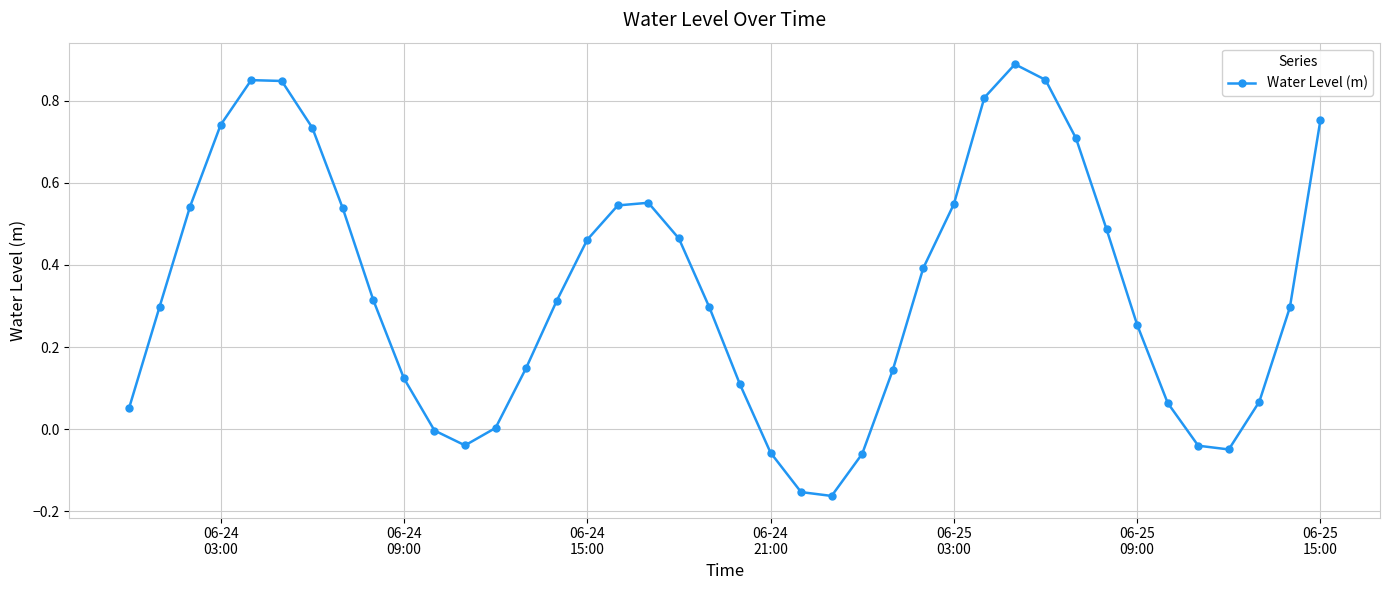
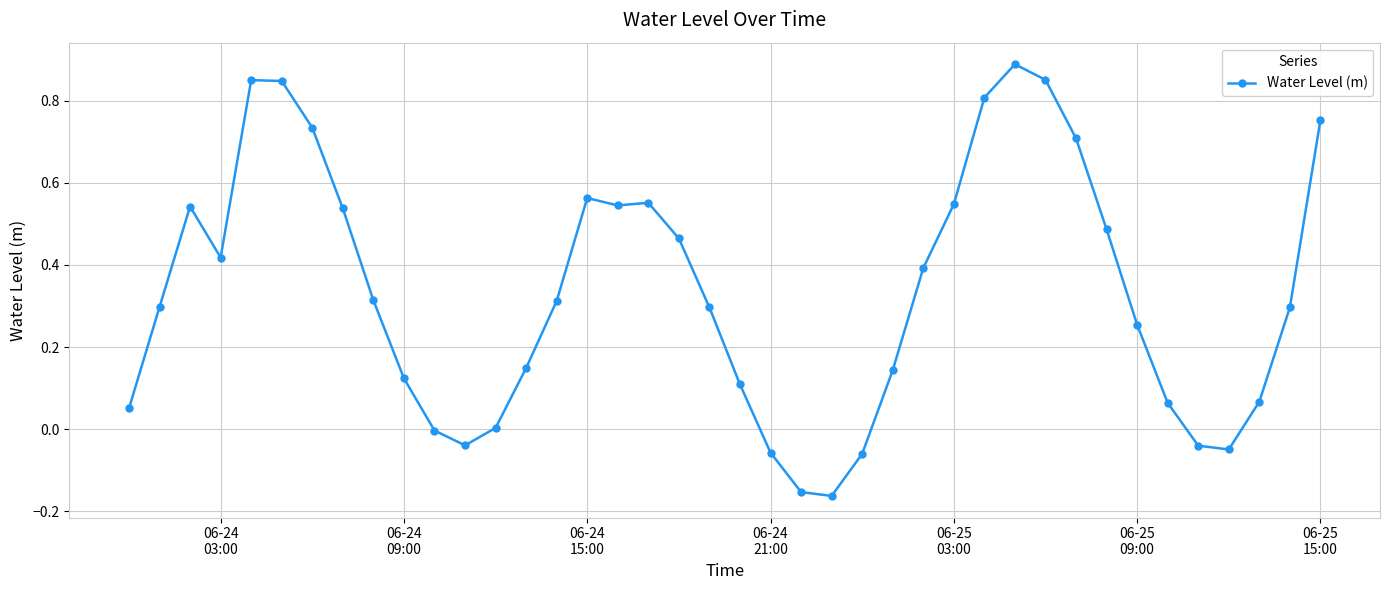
  {
-   "06-24 03:00": 0.74,
+   "06-24 03:00": 0.42,
    "06-24 09:00": 0.12,
-   "06-24 15:00": 0.46,
+   "06-24 15:00": 0.56,
    "06-24 21:00": -0.06,
    "06-25 03:00": 0.55,
    "06-25 09:00": 0.25,
    "06-25 15:00": 0.75
  }
